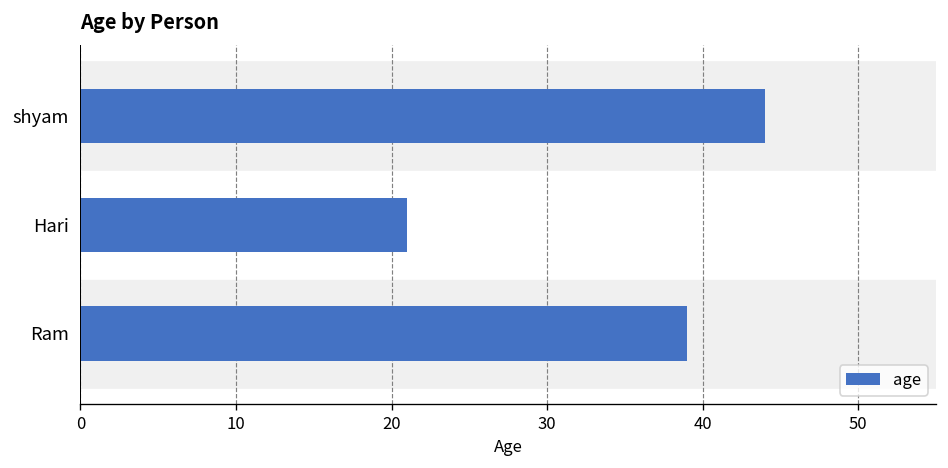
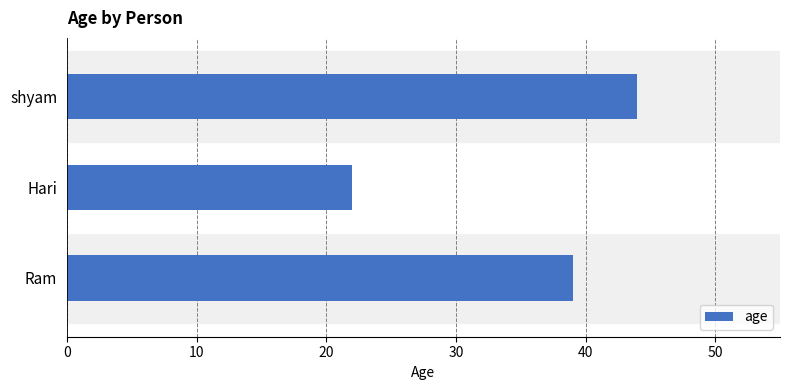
  {
    "shyam": 44,
-   "Hari": 21,
+   "Hari": 22,
    "Ram": 39
  }
